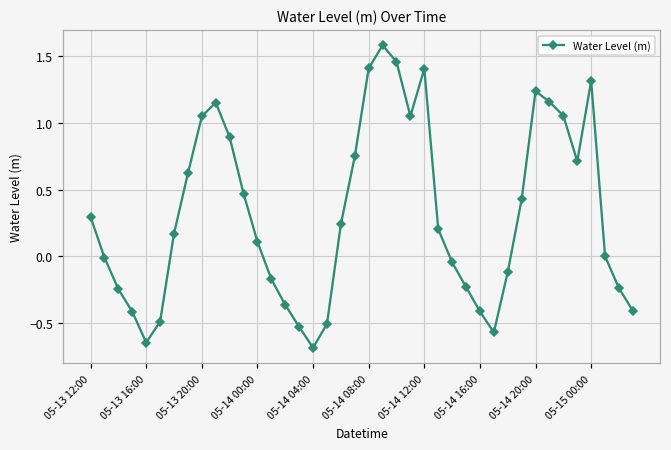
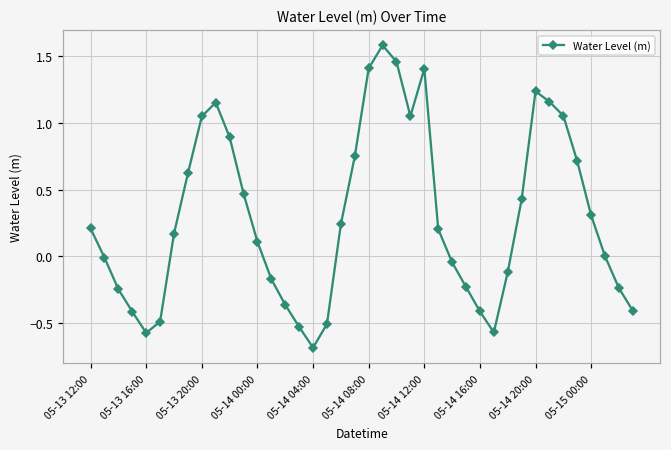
  {
-   "05-13 12:00": 0.30,
-   "05-13 16:00": -0.65,
+   "05-13 12:00": 0.21,
+   "05-13 16:00": -0.57,
    "05-13 20:00": 1.05,
    "05-14 00:00": 0.11,
    "05-14 04:00": -0.68,
    "05-14 08:00": 1.41,
    "05-14 12:00": 1.40,
    "05-14 16:00": -0.41,
    "05-14 20:00": 1.24,
-   "05-15 00:00": 1.31
+   "05-15 00:00": 0.31
  }
